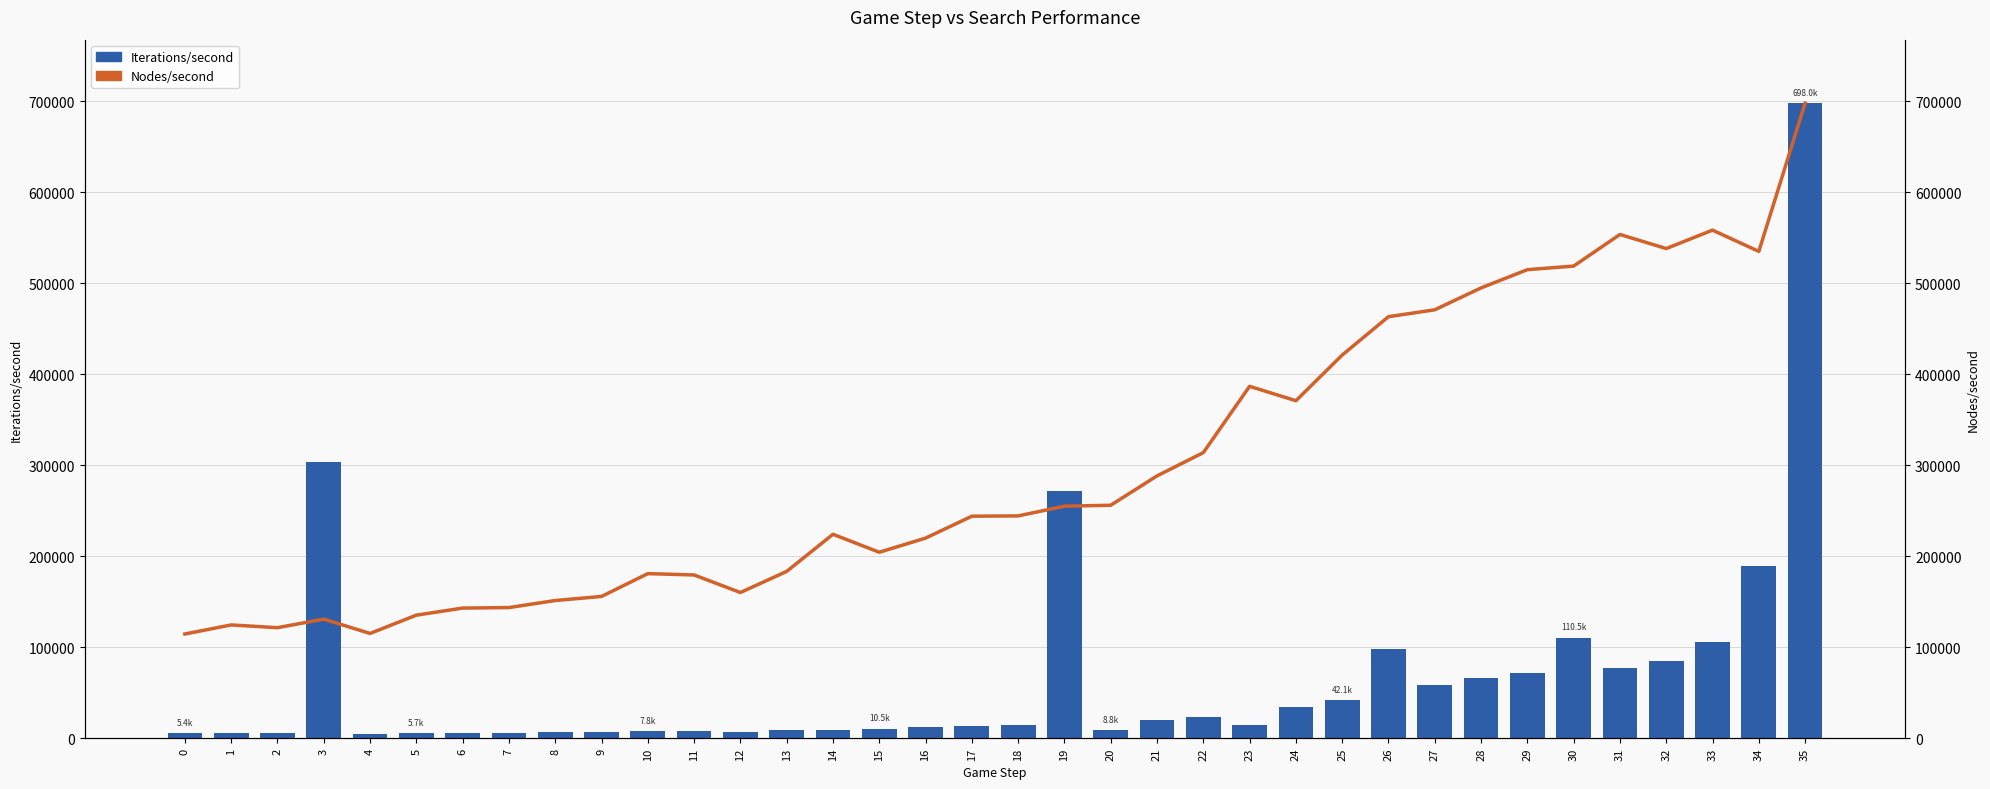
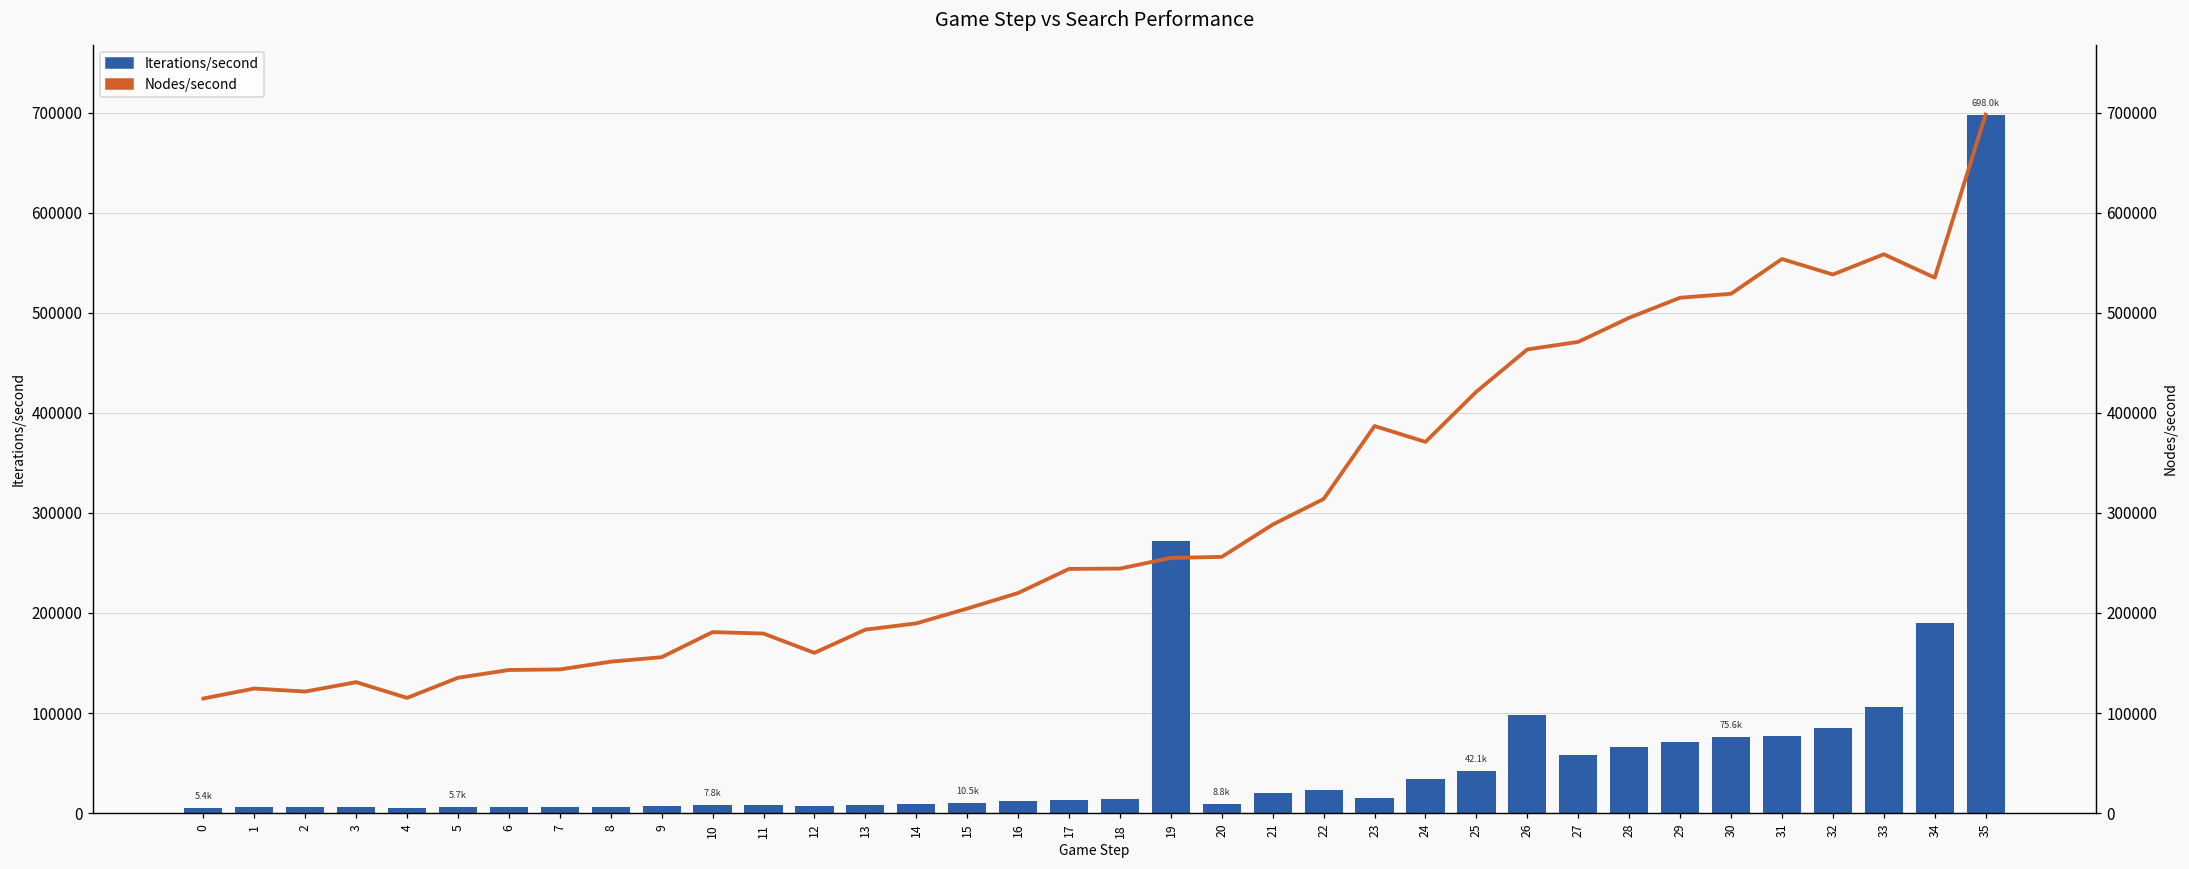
  {
    "Iterations/second": {
      "0": "5.4k",
-     "3": "300000",
+     "3": "10000",
      "5": "5.7k",
      "10": "7.8k",
      "15": "10.5k",
      "20": "8.8k",
      "25": "42.1k",
-     "30": "110.5k",
+     "30": "75.6k",
      "35": "698.0k"
    },
    "Nodes/second": {
      "0": "110000",
      "1": "120000",
      "2": "120000",
      "3": "130000",
      "4": "120000",
      "5": "140000",
      "6": "140000",
      "7": "140000",
      "8": "150000",
      "9": "160000",
      "10": "180000",
      "11": "180000",
      "12": "160000",
      "13": "180000",
-     "14": "220000",
+     "14": "190000",
      "15": "200000",
      "16": "220000",
      "17": "240000",
      "18": "240000",
      "19": "250000",
      "20": "260000",
      "21": "290000",
      "22": "310000",
      "23": "390000",
      "24": "370000",
      "25": "420000",
      "26": "460000",
      "27": "470000",
      "28": "490000",
      "29": "510000",
      "30": "520000",
      "31": "550000",
      "32": "540000",
      "33": "560000",
      "34": "540000"
    }
  }
